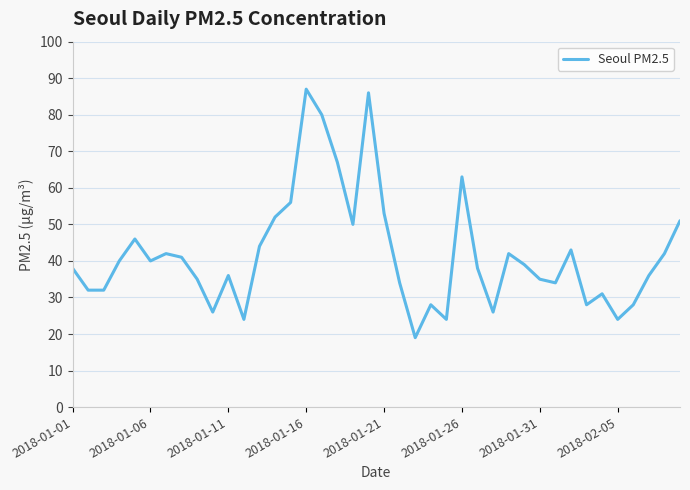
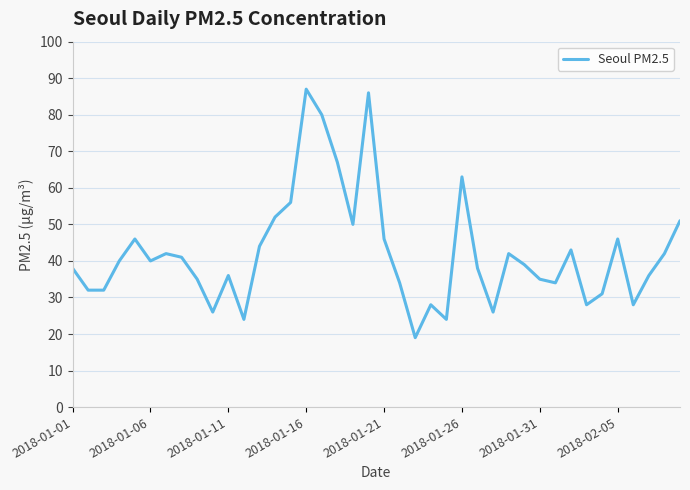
  {
    "2018-01-01": 38,
    "2018-01-06": 40,
    "2018-01-11": 36,
    "2018-01-16": 87,
-   "2018-01-21": 53,
+   "2018-01-21": 46,
    "2018-01-26": 63,
    "2018-01-31": 35,
-   "2018-02-05": 24
+   "2018-02-05": 46
  }
